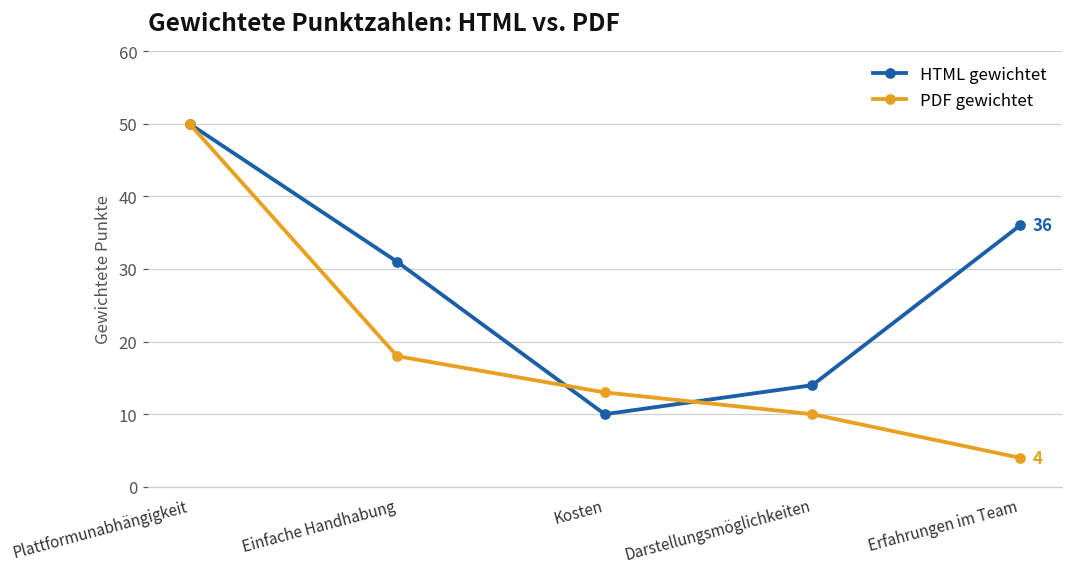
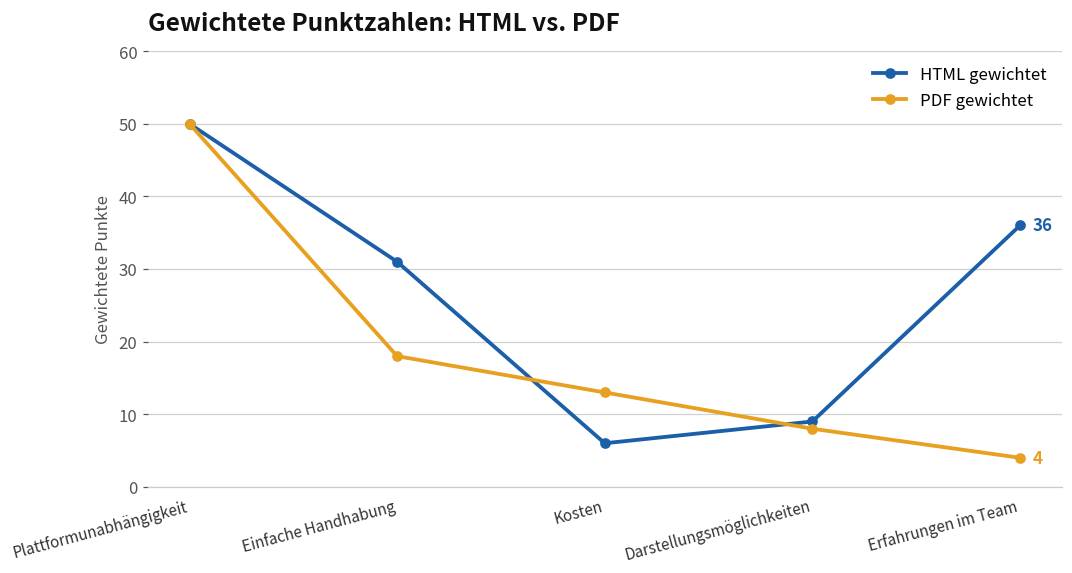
  {
    "HTML gewichtet": {
      "Einfache Handhabung": 31,
-     "Kosten": 10,
-     "Darstellungsmöglichkeiten": 14
+     "Kosten": 6,
+     "Darstellungsmöglichkeiten": 9
    },
    "PDF gewichtet": {
      "Einfache Handhabung": 18,
      "Kosten": 13,
-     "Darstellungsmöglichkeiten": 10
+     "Darstellungsmöglichkeiten": 8
    }
  }
